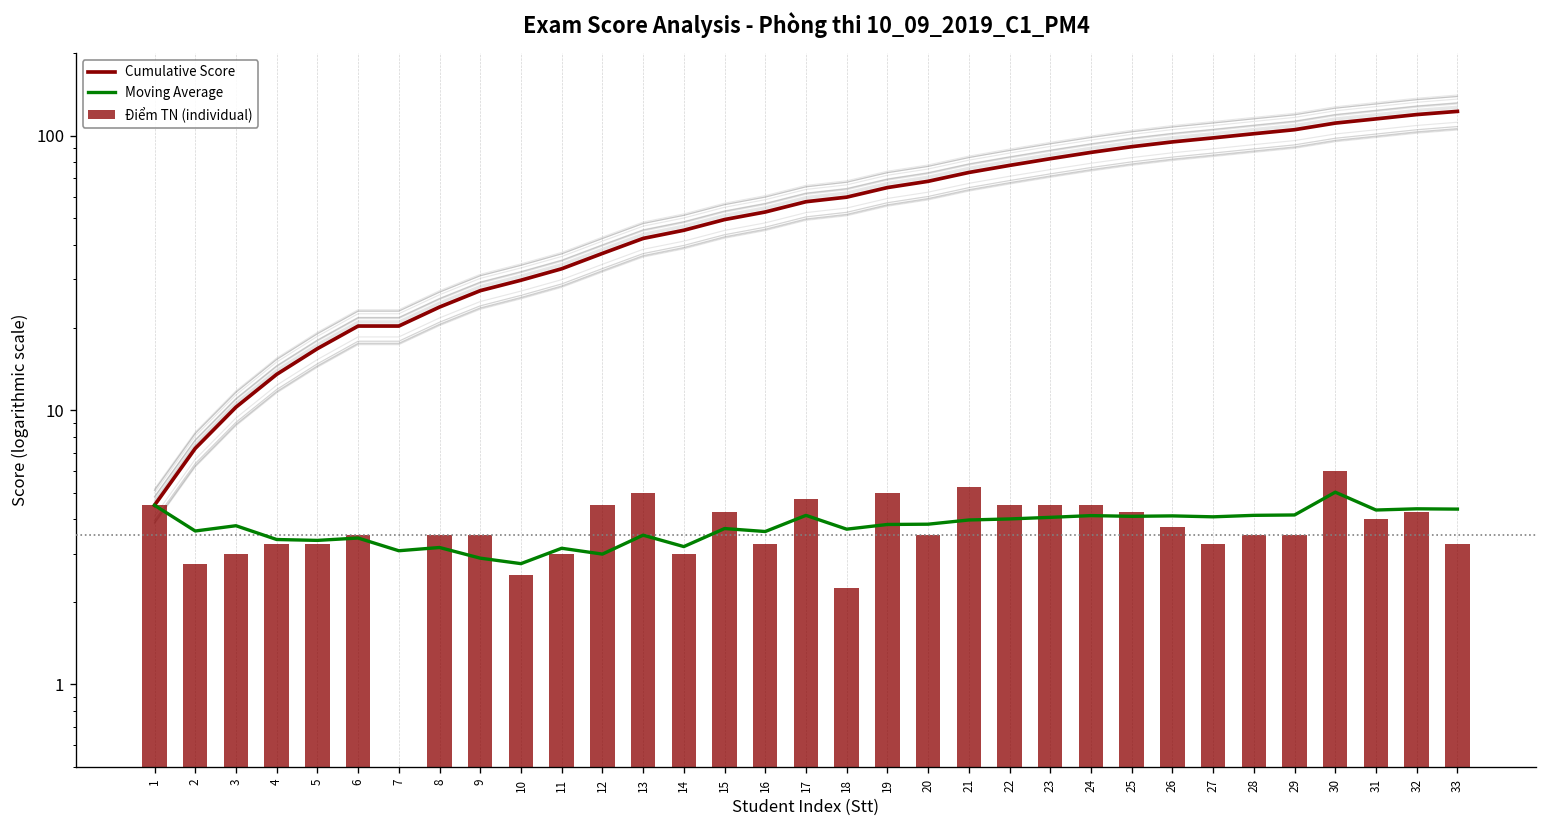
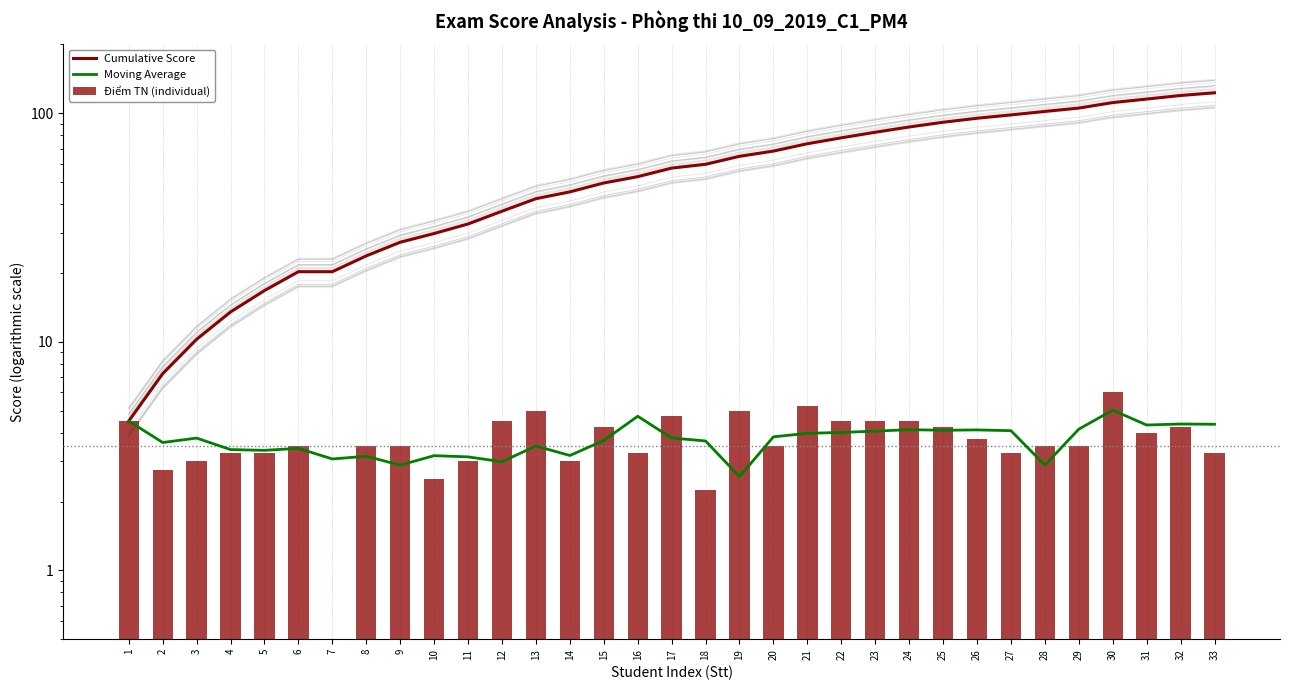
  {
    "Moving Average": {
      "2": 3.6,
      "3": 3.8,
      "4": 3.4,
      "5": 3.4,
      "6": 3.4,
      "7": 3.1,
      "8": 3.2,
      "9": 2.9,
-     "10": 2.8,
+     "10": 3.2,
      "11": 3.1,
      "12": 3.0,
      "13": 3.5,
      "14": 3.2,
      "15": 3.7,
-     "16": 3.6,
-     "17": 4.1,
+     "16": 4.7,
+     "17": 3.8,
      "18": 3.7,
-     "19": 3.8,
+     "19": 2.6,
      "20": 3.8,
      "21": 4.0,
      "22": 4.0,
      "23": 4.1,
      "24": 4.1,
      "25": 4.1,
      "26": 4.1,
      "27": 4.1,
-     "28": 4.1,
+     "28": 2.9,
      "29": 4.1,
      "30": 5.0,
      "31": 4.3,
      "32": 4.4,
      "33": 4.4
    }
  }
